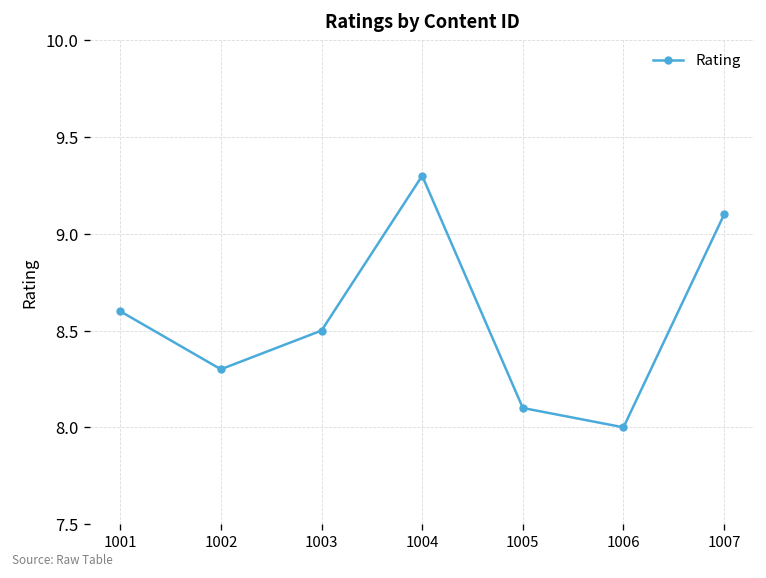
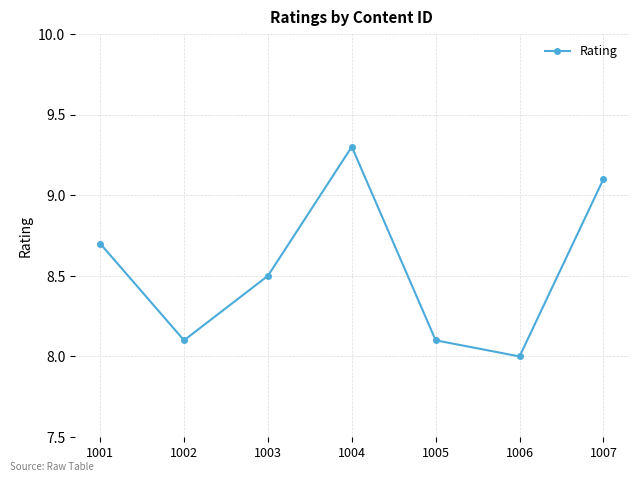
  {
-   "1001": 8.6,
-   "1002": 8.3,
+   "1001": 8.7,
+   "1002": 8.1,
    "1003": 8.5,
    "1004": 9.3,
    "1005": 8.1,
    "1006": 8.0,
    "1007": 9.1
  }
